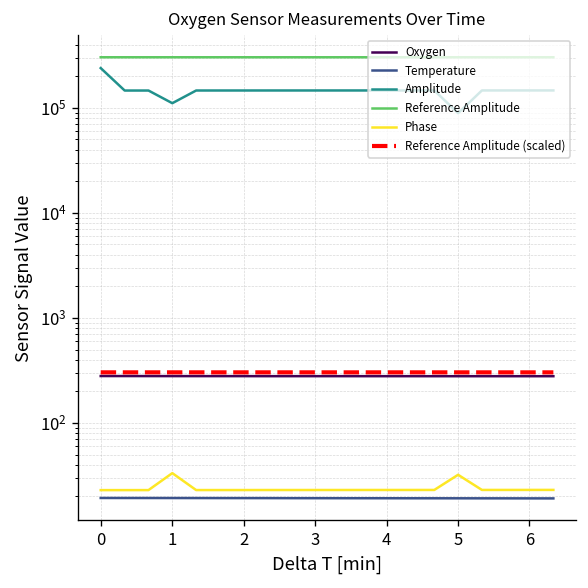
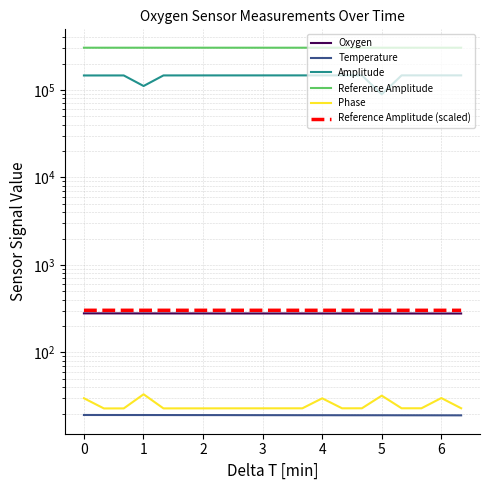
  {
    "Oxygen": {
      "0": 280,
      "1": 280,
      "2": 280,
      "3": 280,
      "4": 280,
      "5": 280,
      "6": 280
    },
    "Temperature": {
      "0": 19,
      "1": 19,
      "2": 19,
      "3": 19,
      "4": 19,
      "5": 19,
      "6": 19
    },
    "Amplitude": {
-     "0": 240000,
+     "0": 150000,
      "1": 110000,
      "2": 150000,
      "3": 150000
    },
    "Reference Amplitude": {
      "0": 300000,
      "1": 300000,
      "2": 300000,
      "3": 300000
    },
    "Phase": {
-     "0": 23,
+     "0": 30,
      "1": 33,
      "2": 23,
      "3": 23,
-     "4": 23,
+     "4": 30,
      "5": 32,
-     "6": 23
+     "6": 30
    },
    "Reference Amplitude (scaled)": {
      "0": 300,
      "1": 300,
      "2": 300,
      "3": 300,
      "4": 300,
      "5": 300,
      "6": 300
    }
  }
